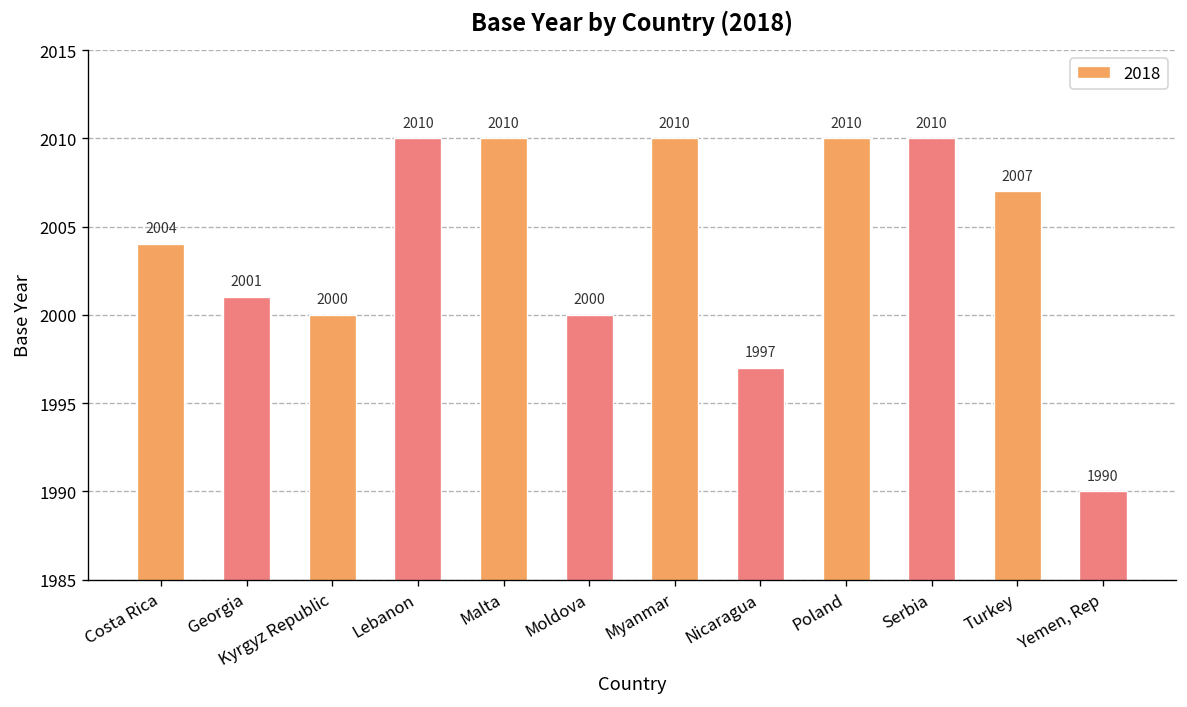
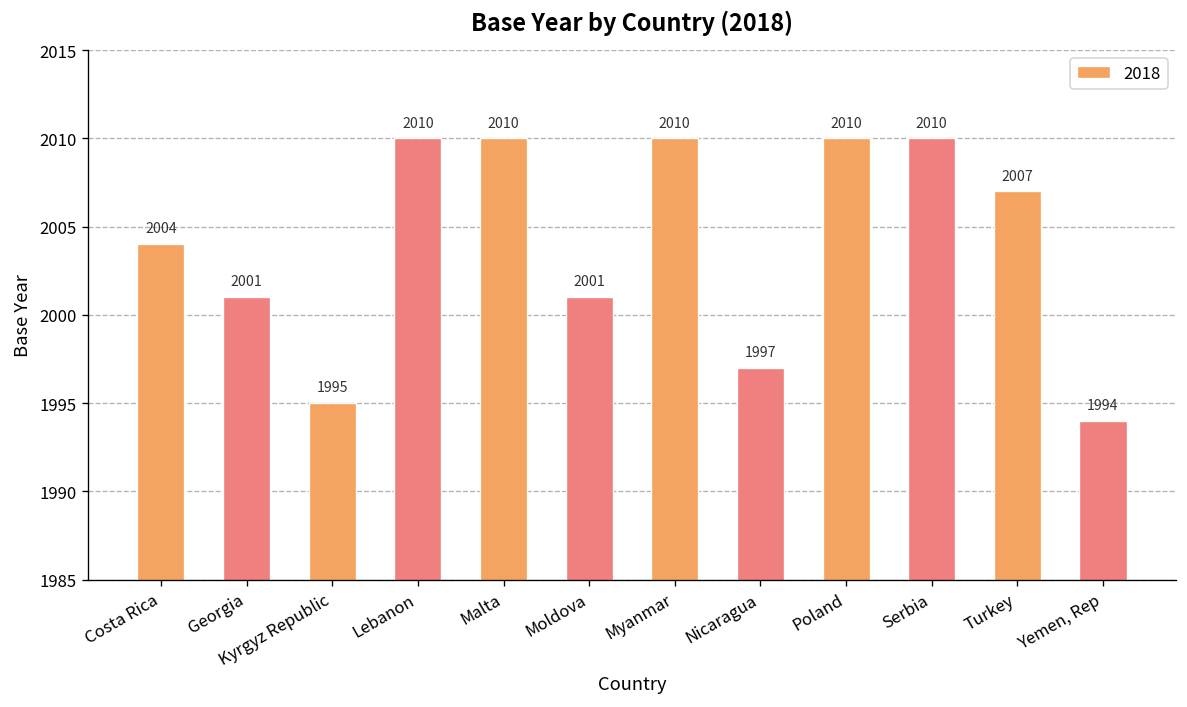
  {
    "Costa Rica": 2004,
    "Georgia": 2001,
-   "Kyrgyz Republic": 2000,
+   "Kyrgyz Republic": 1995,
    "Lebanon": 2010,
    "Malta": 2010,
-   "Moldova": 2000,
+   "Moldova": 2001,
    "Myanmar": 2010,
    "Nicaragua": 1997,
    "Poland": 2010,
    "Serbia": 2010,
    "Turkey": 2007,
-   "Yemen, Rep": 1990
+   "Yemen, Rep": 1994
  }
